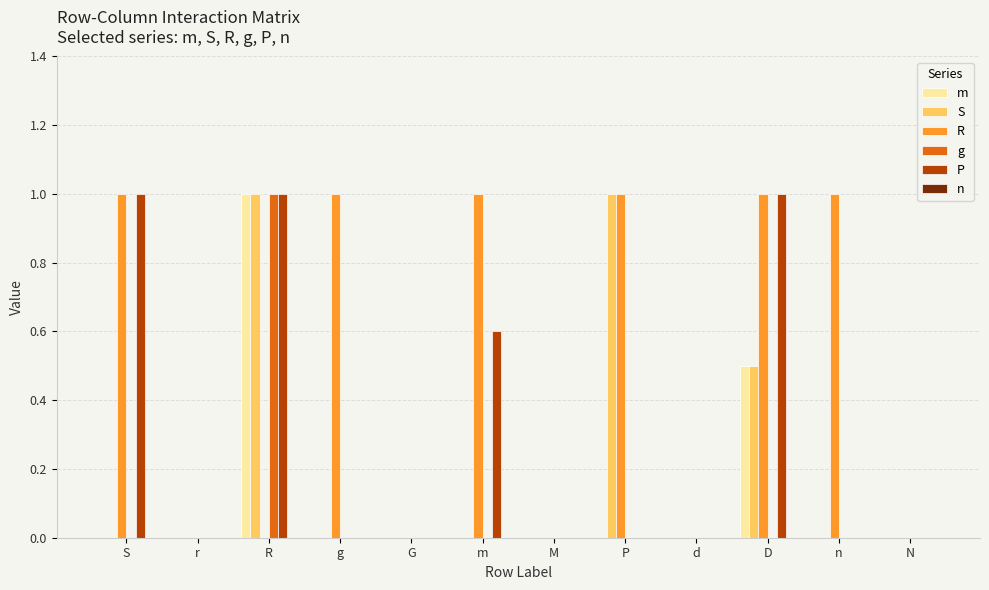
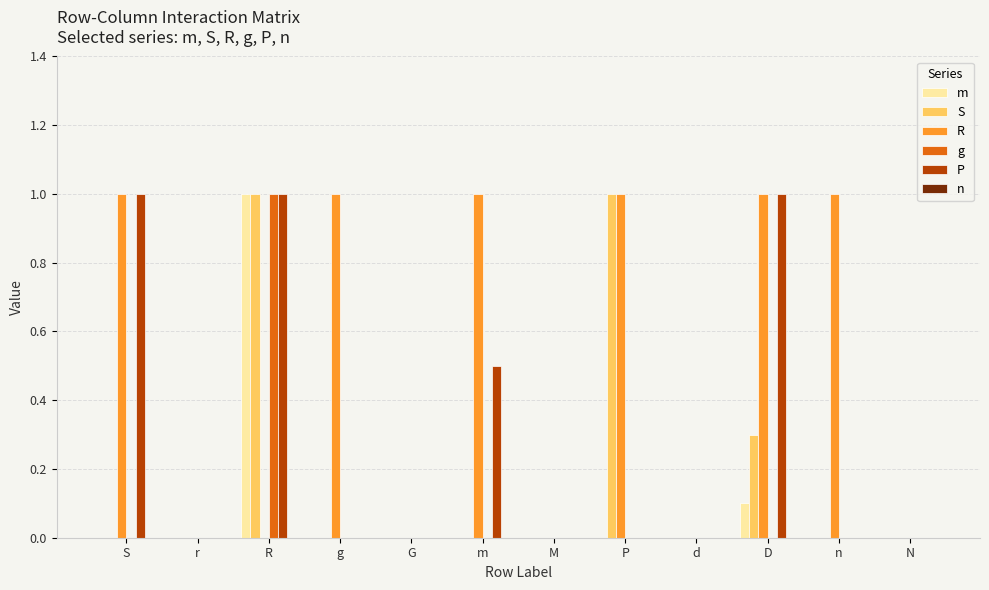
  {
    "m": {
      "S": 0.0,
      "r": 0.0,
      "R": 1.0,
      "g": 0.0,
      "G": 0.0,
      "m": 0.0,
      "M": 0.0,
      "P": 0.0,
      "d": 0.0,
-     "D": 0.5,
+     "D": 0.1,
      "n": 0.0,
      "N": 0.0
    },
    "S": {
      "S": 0.0,
      "r": 0.0,
      "R": 1.0,
      "g": 0.0,
      "G": 0.0,
      "m": 0.0,
      "M": 0.0,
      "P": 1.0,
      "d": 0.0,
-     "D": 0.5,
+     "D": 0.3,
      "n": 0.0,
      "N": 0.0
    },
    "P": {
      "S": 1.0,
      "r": 0.0,
      "R": 1.0,
      "g": 0.0,
      "G": 0.0,
-     "m": 0.6,
+     "m": 0.5,
      "M": 0.0,
      "P": 0.0,
      "d": 0.0,
      "D": 1.0,
      "n": 0.0,
      "N": 0.0
    },
    "n": {
      "S": 0.0,
      "r": 0.0,
      "R": 0.0,
      "g": 0.0,
      "G": 0.0,
      "m": 0.0,
      "M": 0.0,
      "P": 0.0,
      "d": 0.0,
      "D": 0.0,
      "n": 0.0,
      "N": 0.0
    }
  }
